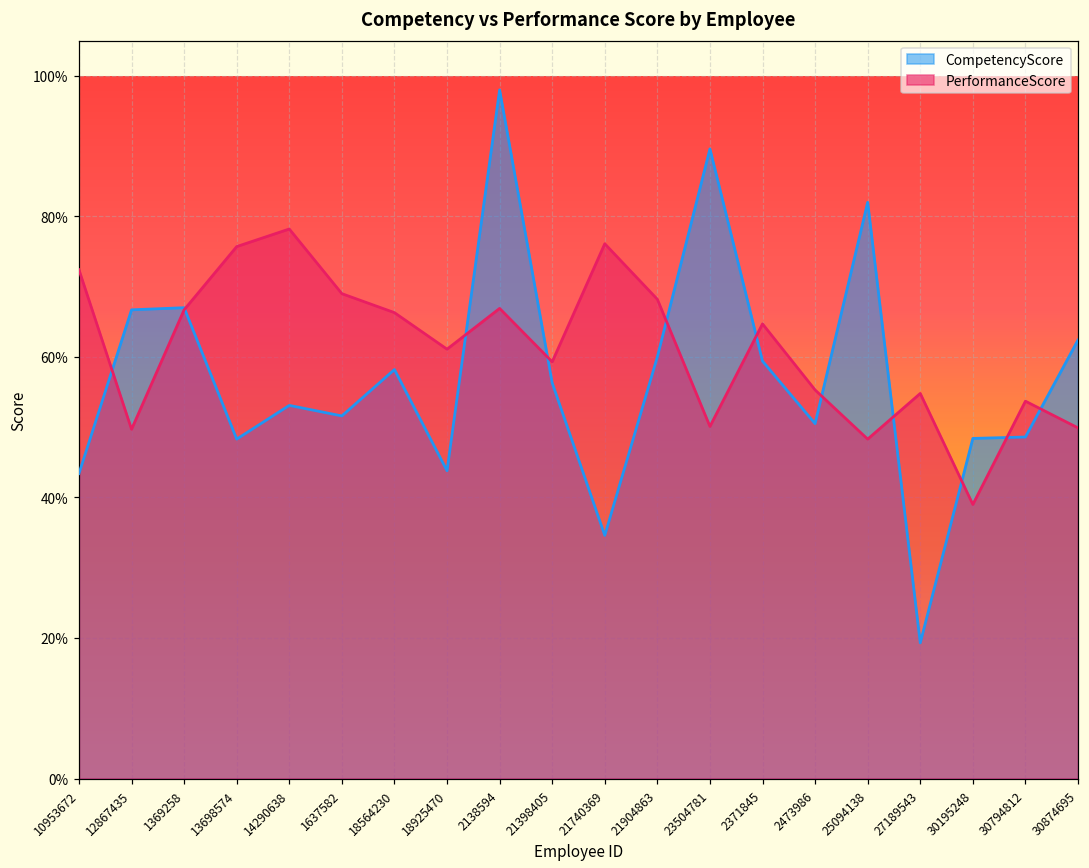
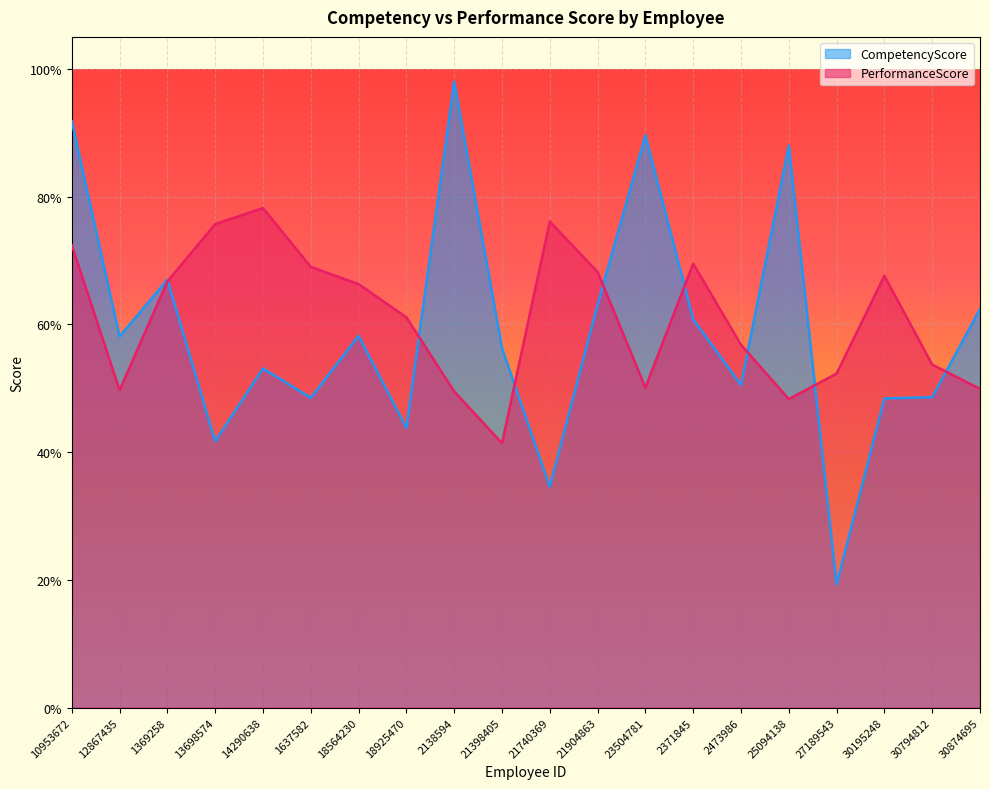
  {
    "CompetencyScore": {
-     "10953672": "43%",
-     "12867435": "67%",
-     "13698574": "48%",
+     "10953672": "92%",
+     "12867435": "58%",
+     "13698574": "42%",
      "14290638": "53%",
-     "1637582": "52%",
+     "1637582": "49%",
      "18564230": "58%",
      "18925470": "44%",
      "2138594": "98%",
      "21398405": "56%",
      "21740369": "35%",
-     "21904863": "60%",
+     "21904863": "63%",
      "23504781": "90%",
-     "2371845": "59%",
+     "2371845": "61%",
      "2473986": "51%",
-     "25094138": "82%",
+     "25094138": "88%",
      "27189543": "19%",
      "30195248": "48%",
      "30794812": "49%",
      "30874695": "62%"
    },
    "PerformanceScore": {
      "10953672": "72%",
      "12867435": "50%",
      "13698574": "76%",
      "14290638": "78%",
      "1637582": "69%",
      "18564230": "66%",
      "18925470": "61%",
-     "2138594": "67%",
-     "21398405": "59%",
+     "2138594": "50%",
+     "21398405": "41%",
      "21740369": "76%",
      "21904863": "68%",
      "23504781": "50%",
-     "2371845": "65%",
-     "2473986": "55%",
+     "2371845": "70%",
+     "2473986": "57%",
      "25094138": "48%",
-     "27189543": "55%",
-     "30195248": "39%",
+     "27189543": "52%",
+     "30195248": "68%",
      "30794812": "54%",
      "30874695": "50%"
    }
  }
